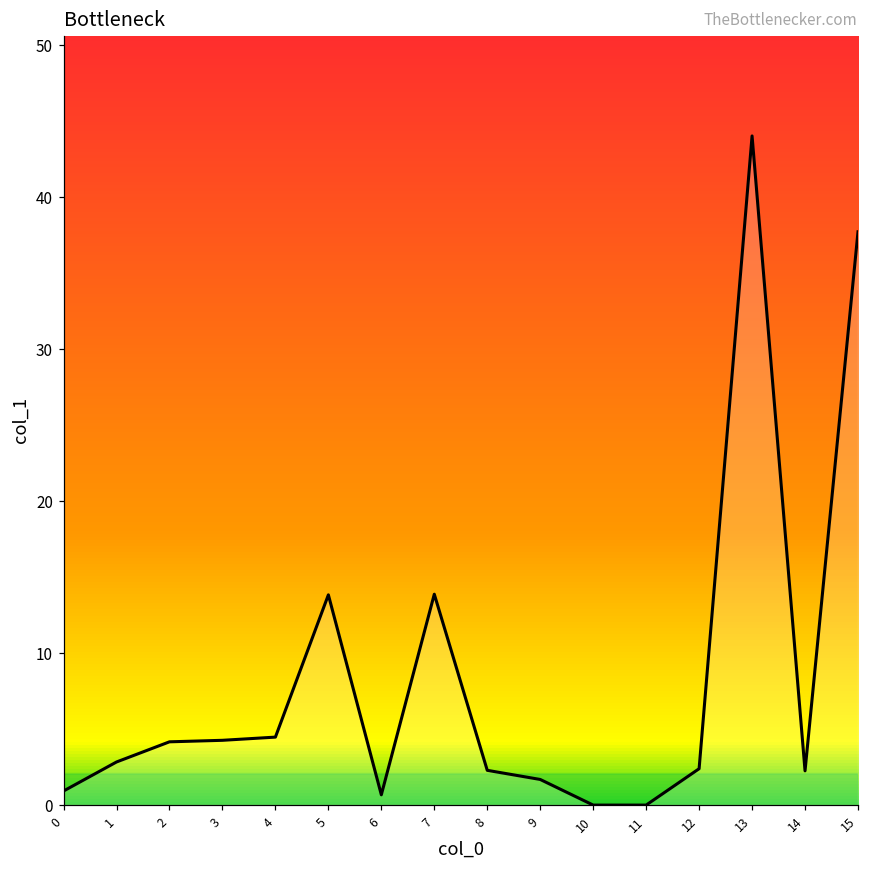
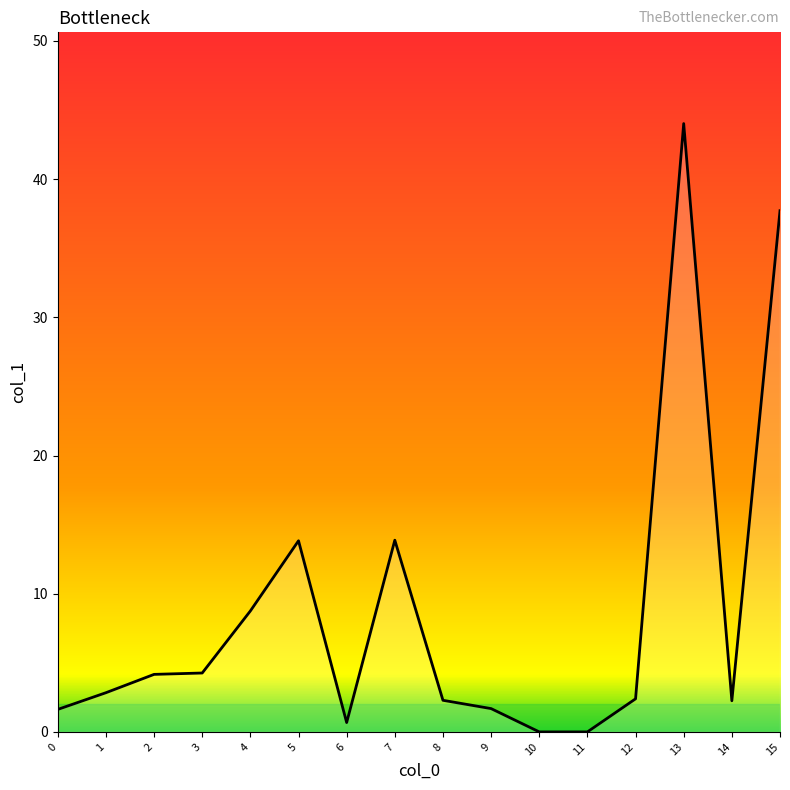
  {
-   "0": 0.9,
+   "0": 1.6,
    "1": 2.8,
    "2": 4.2,
    "3": 4.3,
-   "4": 4.5,
+   "4": 8.8,
    "5": 13.8,
    "6": 0.7,
    "7": 13.9,
    "8": 2.3,
    "9": 1.7,
    "10": 0.0,
    "11": 0.0,
    "12": 2.4,
    "13": 44.0,
    "14": 2.3,
    "15": 37.7
  }
